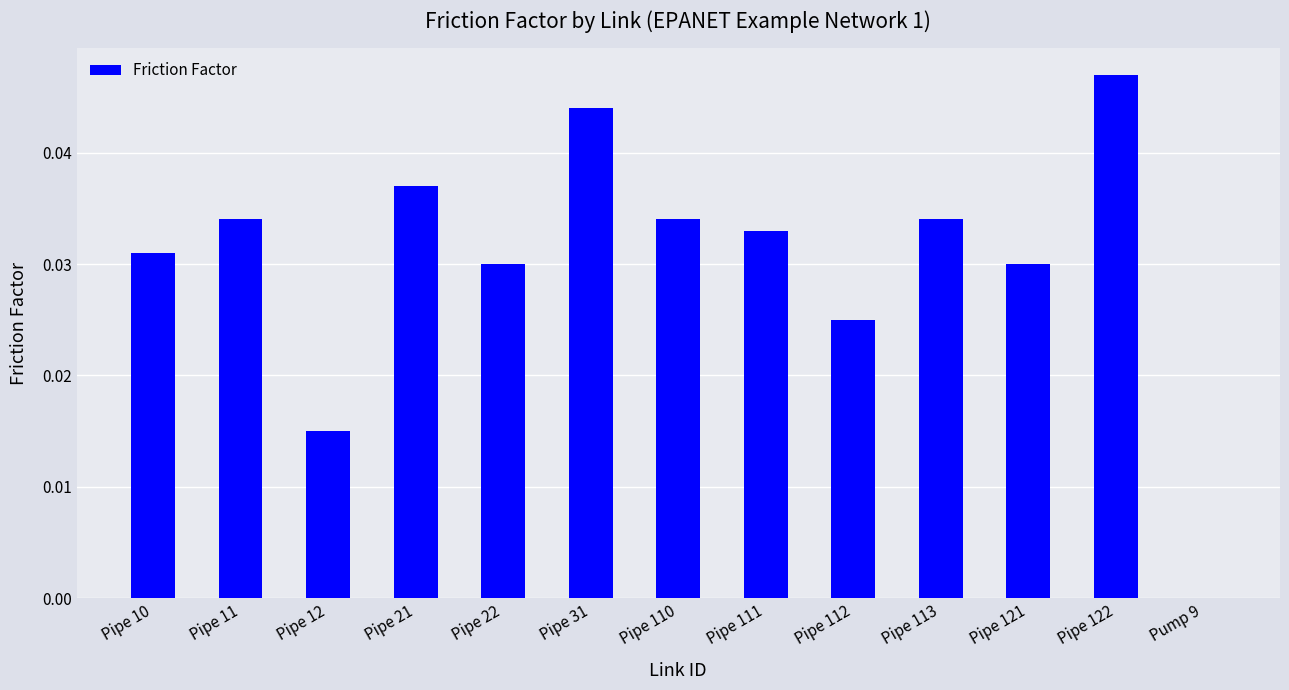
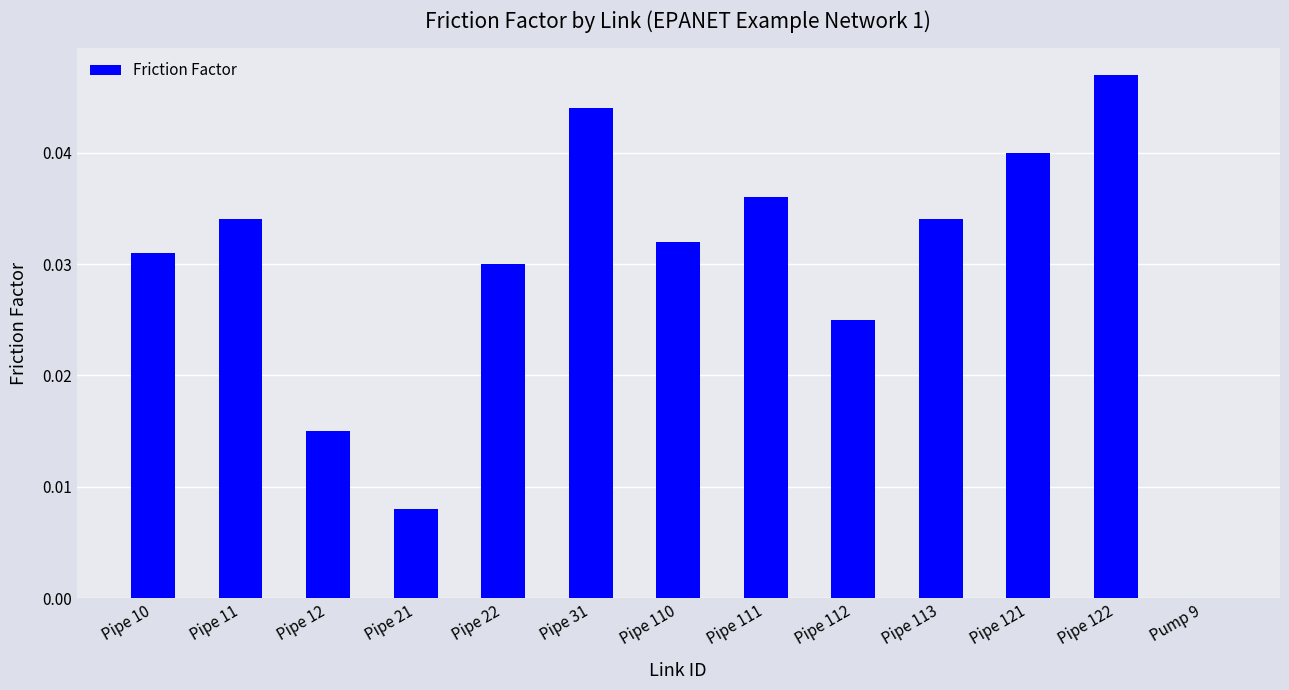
  {
    "Pipe 10": 0.031,
    "Pipe 11": 0.034,
    "Pipe 12": 0.015,
-   "Pipe 21": 0.037,
+   "Pipe 21": 0.008,
    "Pipe 22": 0.030,
    "Pipe 31": 0.044,
-   "Pipe 110": 0.034,
-   "Pipe 111": 0.033,
+   "Pipe 110": 0.032,
+   "Pipe 111": 0.036,
    "Pipe 112": 0.025,
    "Pipe 113": 0.034,
-   "Pipe 121": 0.03,
+   "Pipe 121": 0.04,
    "Pipe 122": 0.047,
    "Pump 9": 0.000
  }
